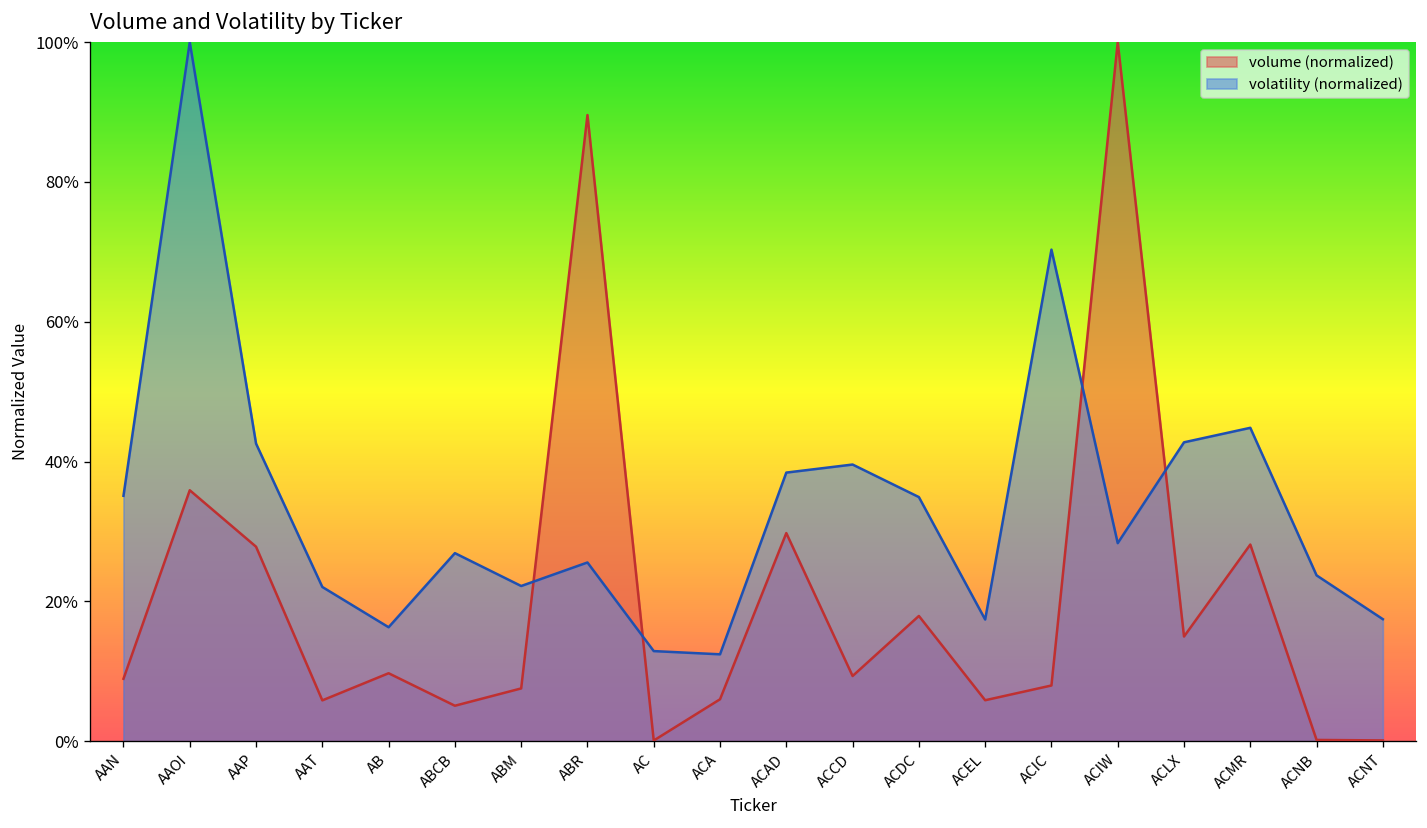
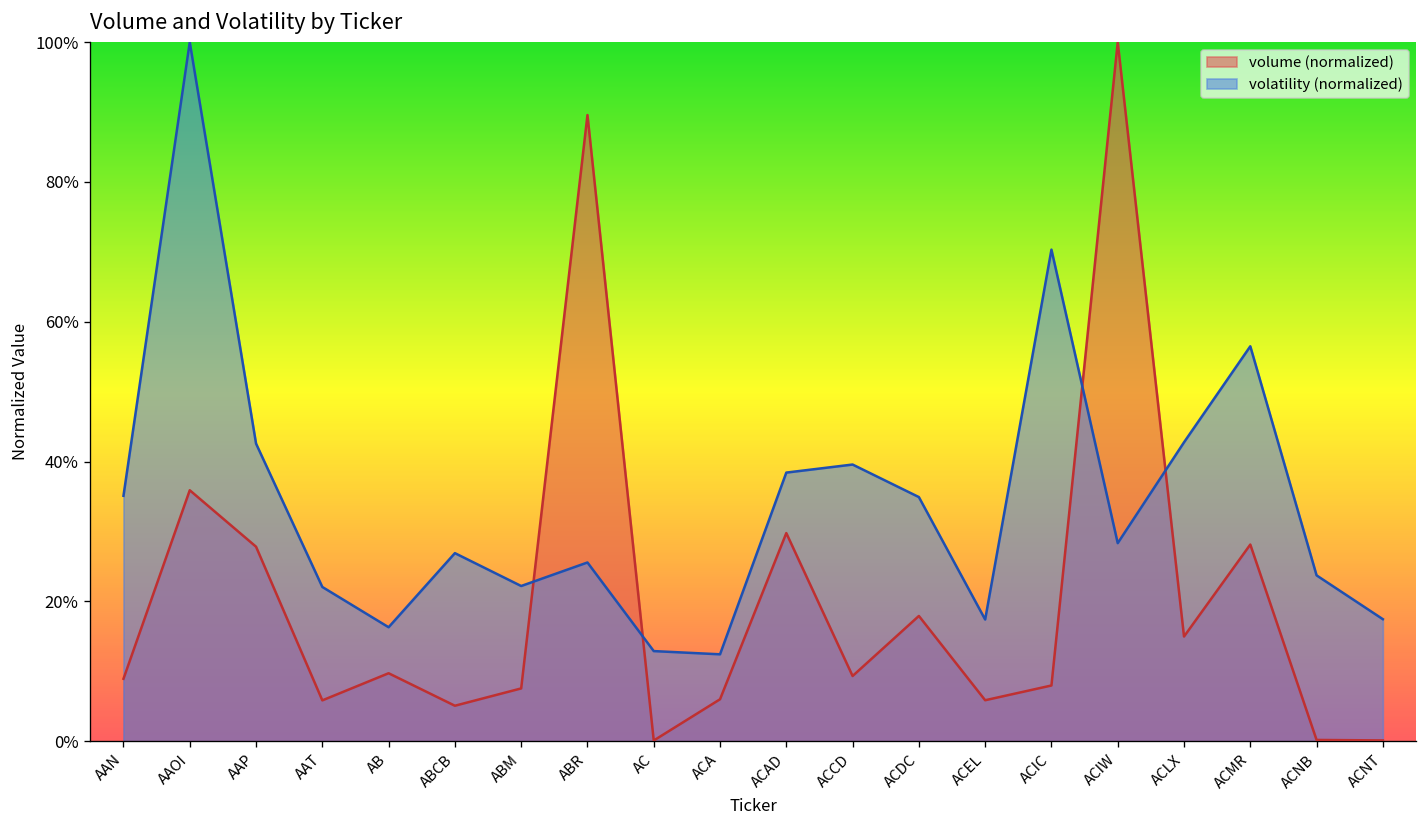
  {
    "volume (normalized)": {
      "AAN": "9%",
      "AAOI": "36%",
      "AAP": "28%",
      "AAT": "6%",
      "AB": "10%",
      "ABCB": "5%",
      "ABM": "8%",
      "ABR": "90%",
      "AC": "0%",
      "ACA": "6%",
      "ACAD": "30%",
      "ACCD": "9%",
      "ACDC": "18%",
      "ACEL": "6%",
      "ACIC": "8%",
      "ACIW": "100%",
      "ACLX": "15%",
      "ACMR": "28%",
      "ACNB": "0%",
      "ACNT": "0%"
    },
    "volatility (normalized)": {
      "AAN": "35%",
      "AAOI": "100%",
      "AAP": "43%",
      "AAT": "22%",
      "AB": "16%",
      "ABCB": "27%",
      "ABM": "22%",
      "ABR": "26%",
      "AC": "13%",
      "ACA": "12%",
      "ACAD": "38%",
      "ACCD": "40%",
      "ACDC": "35%",
      "ACEL": "17%",
      "ACIC": "70%",
      "ACIW": "28%",
      "ACLX": "43%",
-     "ACMR": "45%",
+     "ACMR": "56%",
      "ACNB": "24%",
      "ACNT": "17%"
    }
  }
